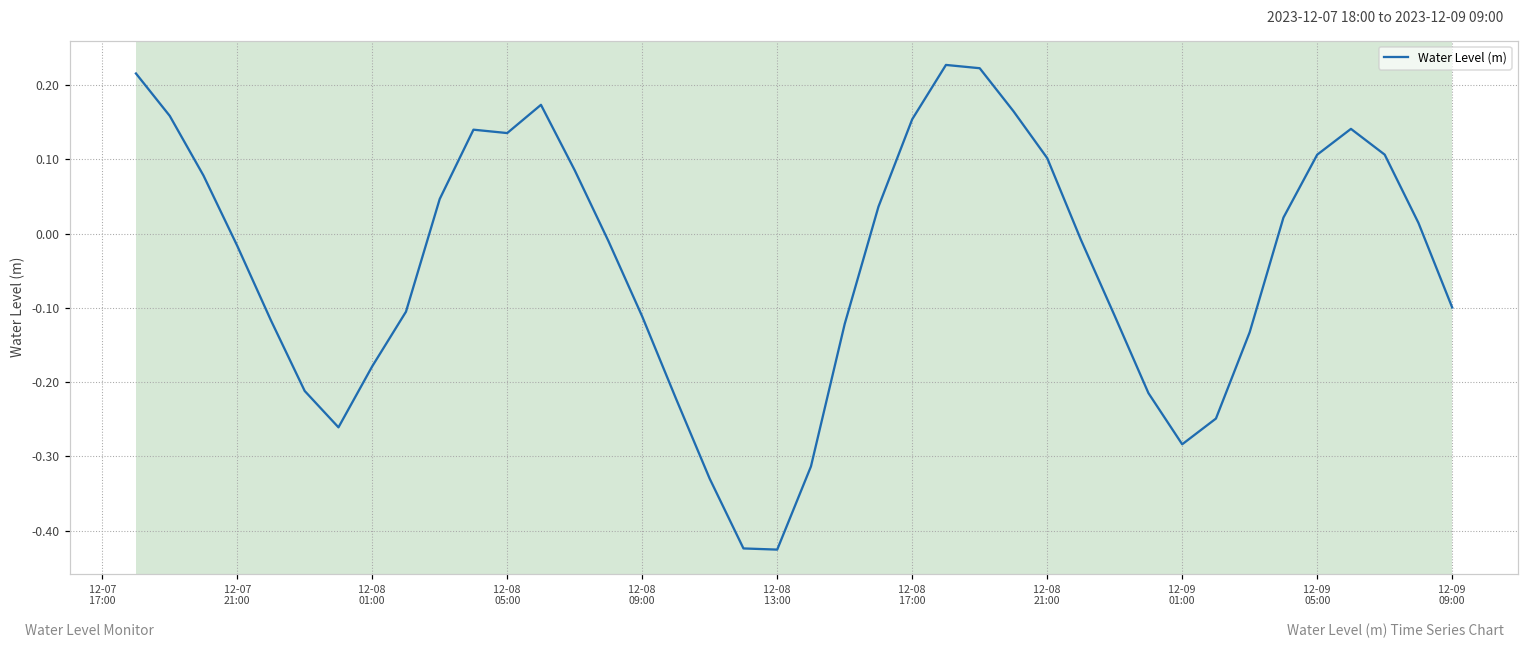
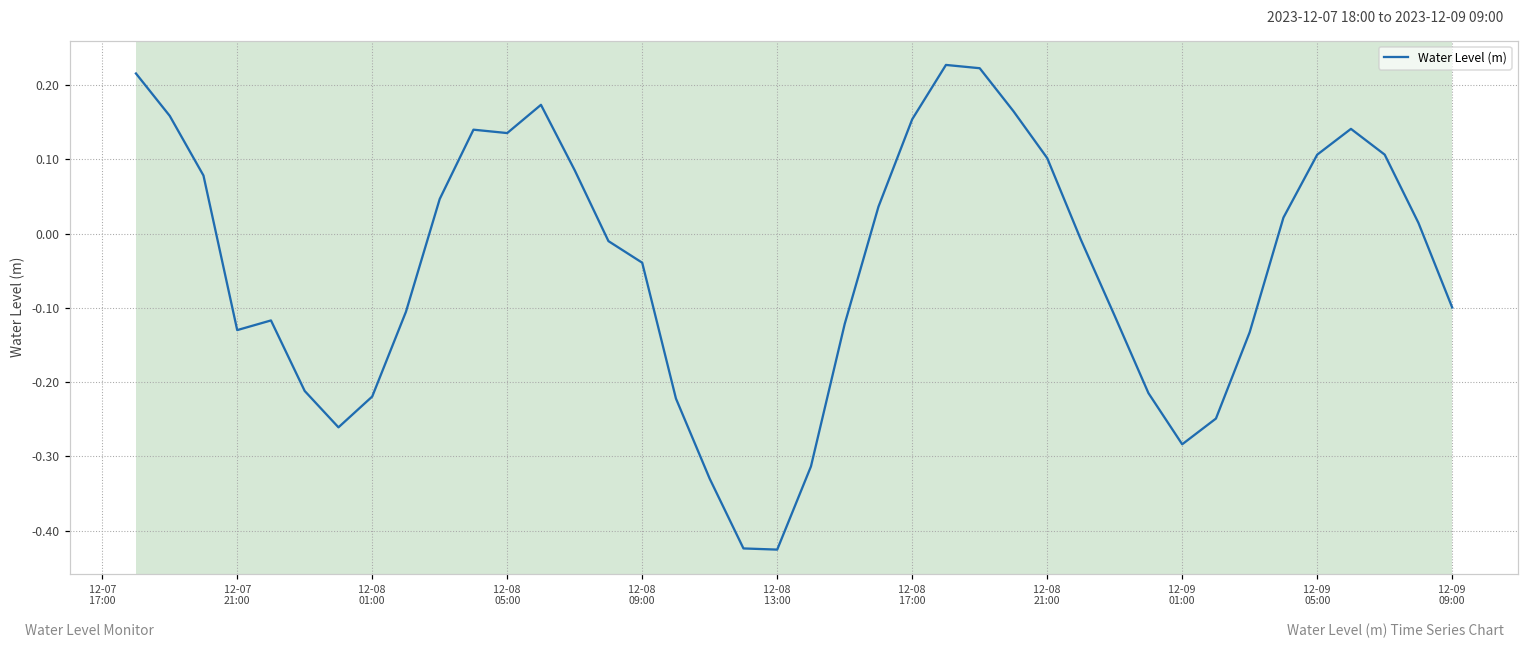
  {
-   "12-07 21:00": -0.02,
-   "12-08 01:00": -0.18,
+   "12-07 21:00": -0.13,
+   "12-08 01:00": -0.22,
    "12-08 05:00": 0.14,
-   "12-08 09:00": -0.11,
+   "12-08 09:00": -0.04,
    "12-08 13:00": -0.43,
    "12-08 17:00": 0.15,
    "12-08 21:00": 0.10,
    "12-09 01:00": -0.28,
    "12-09 05:00": 0.11,
    "12-09 09:00": -0.10
  }
